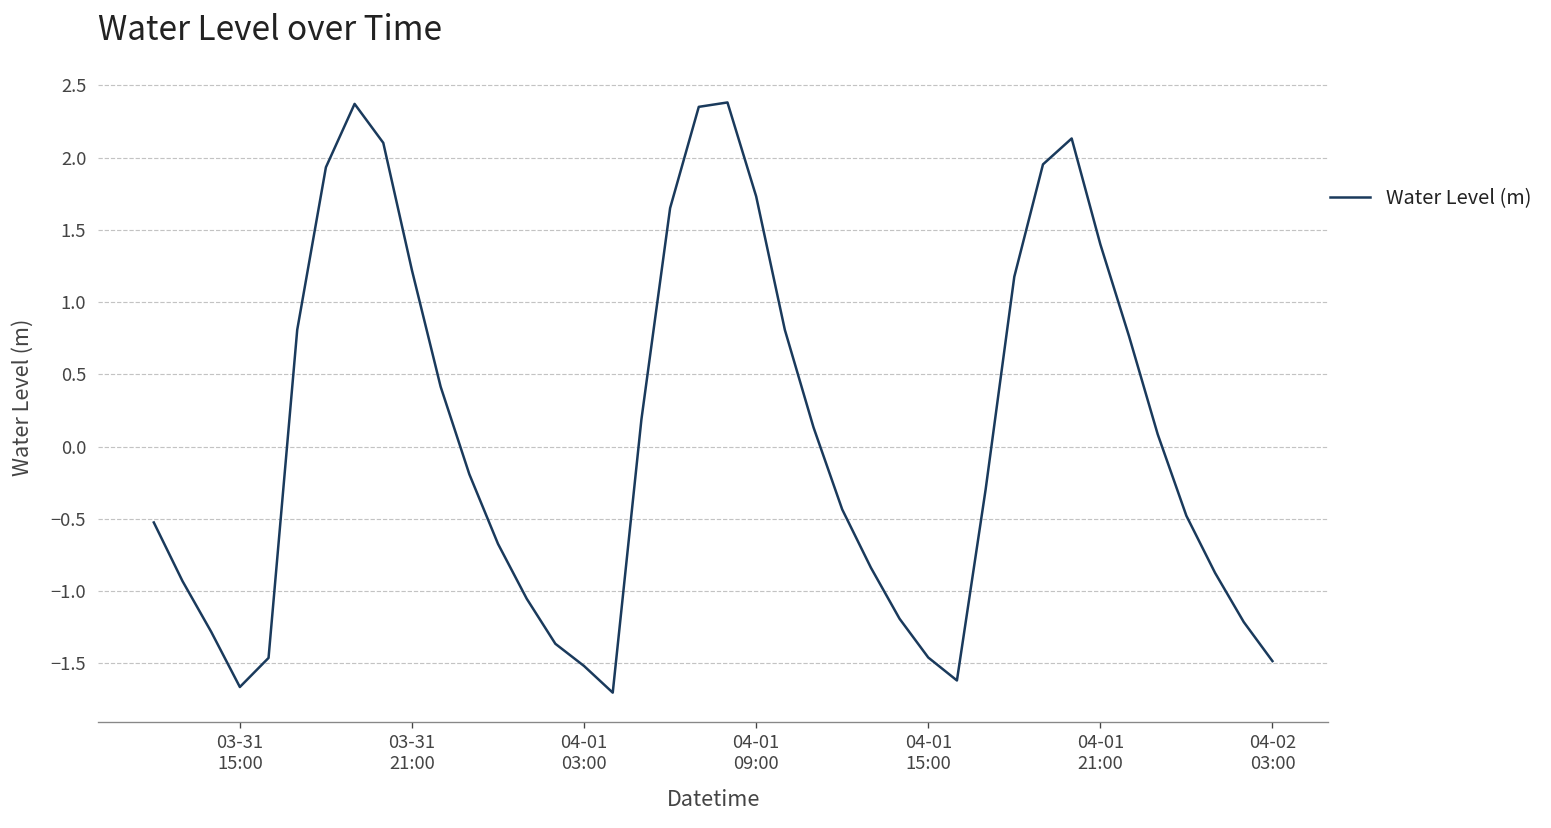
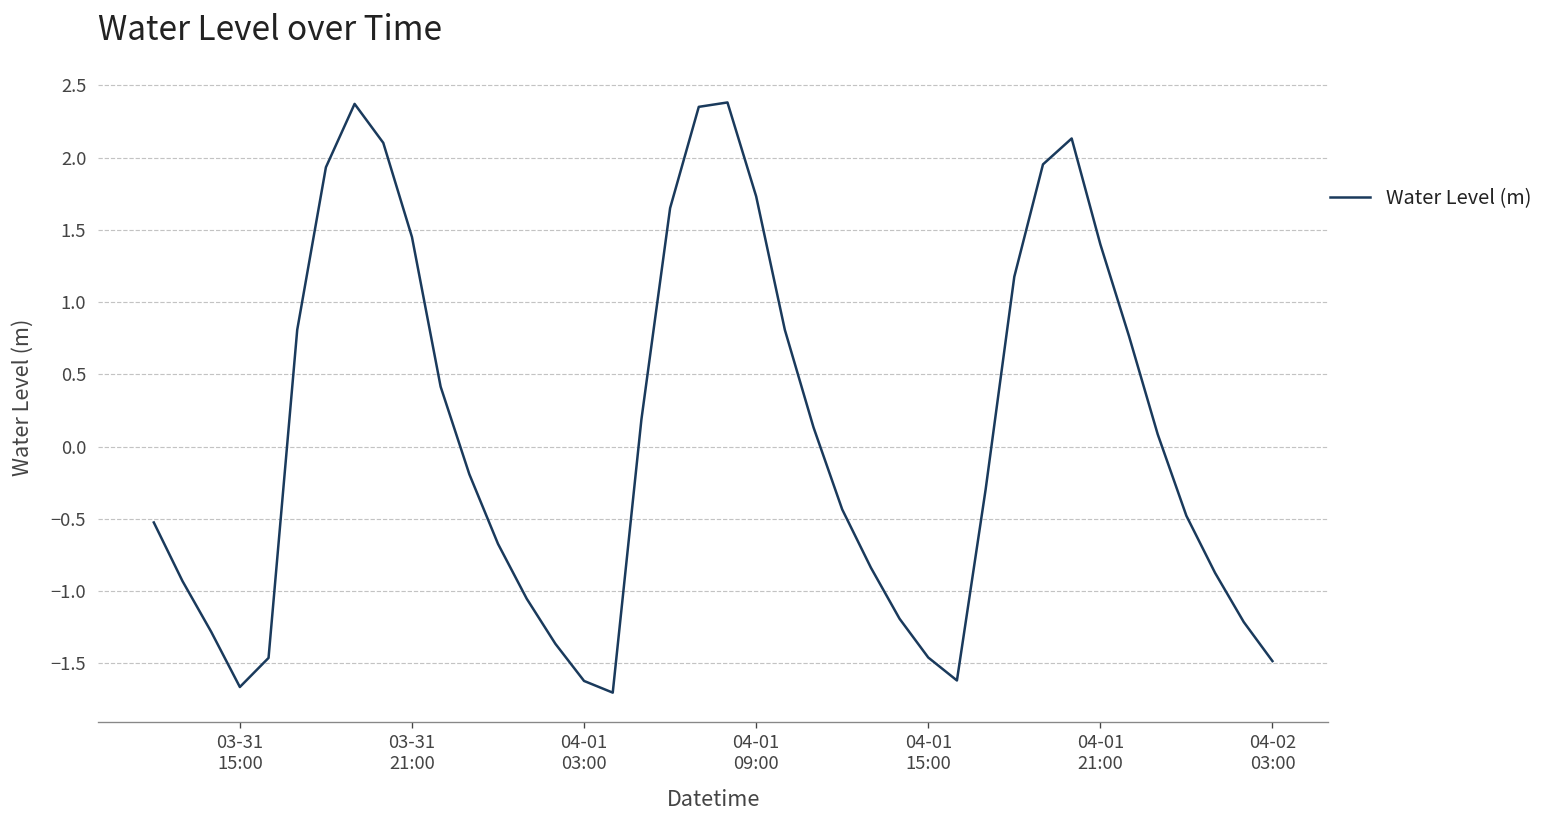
  {
    "03-31 15:00": -1.66,
-   "03-31 21:00": 1.22,
-   "04-01 03:00": -1.52,
+   "03-31 21:00": 1.45,
+   "04-01 03:00": -1.62,
    "04-01 09:00": 1.73,
    "04-01 15:00": -1.46,
    "04-01 21:00": 1.40,
    "04-02 03:00": -1.48
  }
